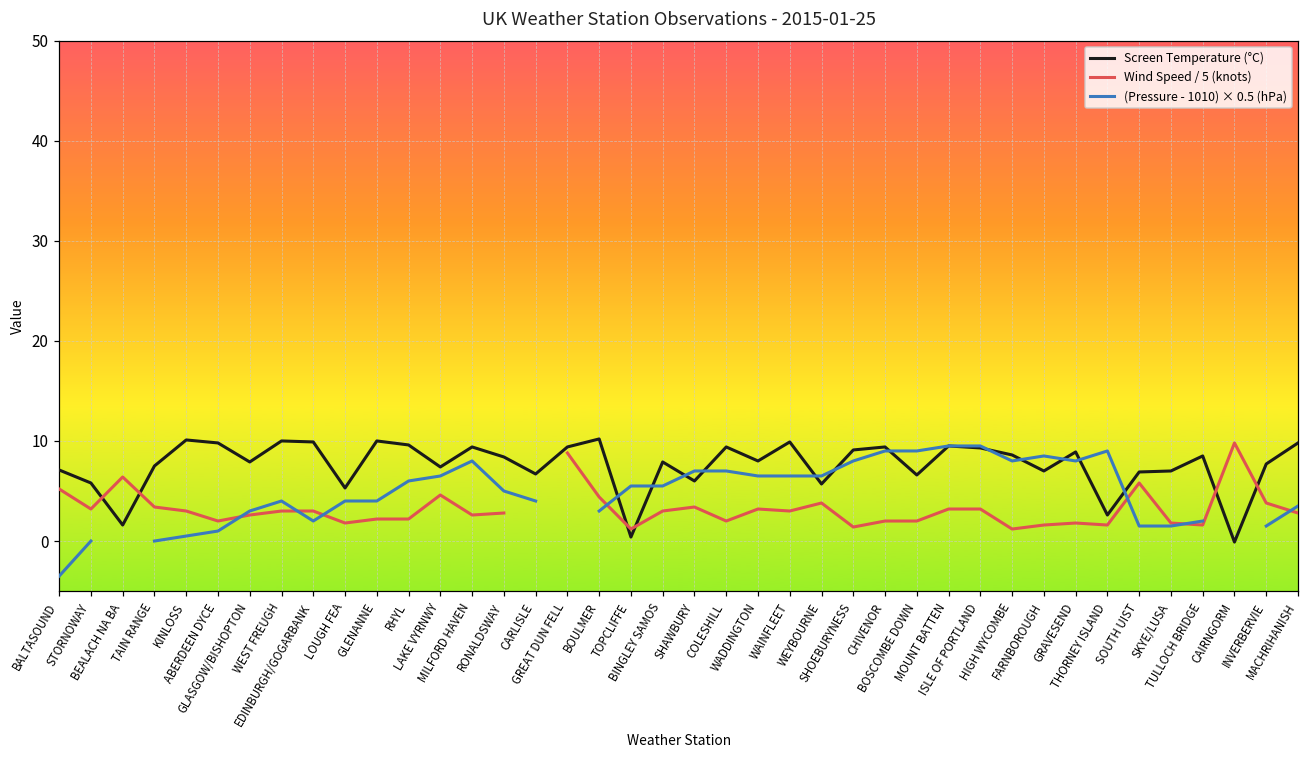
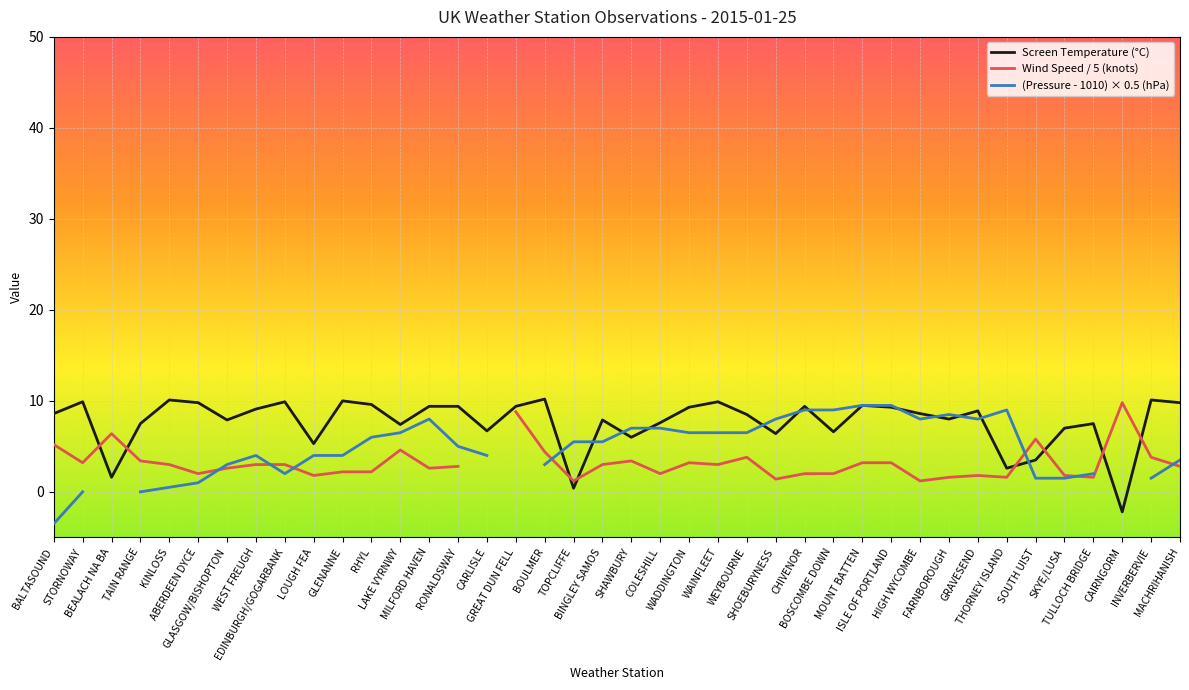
  {
    "Screen Temperature (°C)": {
-     "BALTASOUND": 7,
-     "STORNOWAY": 6,
+     "BALTASOUND": 9,
+     "STORNOWAY": 10,
      "BEALACH NA BA": 2,
      "TAIN RANGE": 8,
      "KINLOSS": 10,
      "ABERDEEN DYCE": 10,
      "GLASGOW/BISHOPTON": 8,
-     "WEST FREUGH": 10,
+     "WEST FREUGH": 9,
      "EDINBURGH/GOGARBANK": 10,
      "LOUGH FEA": 5,
      "GLENANNE": 10,
      "RHYL": 10,
      "LAKE VYRNWY": 7,
      "MILFORD HAVEN": 9,
-     "RONALDSWAY": 8,
+     "RONALDSWAY": 9,
      "CARLISLE": 7,
      "GREAT DUN FELL": 9,
      "BOULMER": 10,
      "TOPCLIFFE": 0,
      "BINGLEY SAMOS": 8,
      "SHAWBURY": 6,
-     "COLESHILL": 9,
-     "WADDINGTON": 8,
+     "COLESHILL": 8,
+     "WADDINGTON": 9,
      "WAINFLEET": 10,
-     "WEYBOURNE": 6,
-     "SHOEBURYNESS": 9,
+     "WEYBOURNE": 9,
+     "SHOEBURYNESS": 6,
      "CHIVENOR": 9,
      "BOSCOMBE DOWN": 7,
      "HIGH WYCOMBE": 9,
-     "FARNBOROUGH": 7,
+     "FARNBOROUGH": 8,
      "GRAVESEND": 9,
      "THORNEY ISLAND": 3,
-     "SOUTH UIST": 7,
+     "SOUTH UIST": 4,
      "SKYE/LUSA": 7,
-     "TULLOCH BRIDGE": 9,
-     "CAIRNGORM": 0,
-     "INVERBERVIE": 8,
+     "TULLOCH BRIDGE": 8,
+     "CAIRNGORM": -2,
+     "INVERBERVIE": 10,
      "MACHRIHANISH": 10
    },
    "Wind Speed / 5 (knots)": {
      "BALTASOUND": 5,
      "STORNOWAY": 3,
      "BEALACH NA BA": 6,
      "TAIN RANGE": 3,
      "KINLOSS": 3,
      "ABERDEEN DYCE": 2,
      "GLASGOW/BISHOPTON": 3,
      "WEST FREUGH": 3,
      "EDINBURGH/GOGARBANK": 3,
      "LOUGH FEA": 2,
      "GLENANNE": 2,
      "RHYL": 2,
      "LAKE VYRNWY": 5,
      "MILFORD HAVEN": 3,
      "RONALDSWAY": 3,
      "GREAT DUN FELL": 9,
      "BOULMER": 4,
      "TOPCLIFFE": 1,
      "BINGLEY SAMOS": 3,
      "SHAWBURY": 3,
      "COLESHILL": 2,
      "WADDINGTON": 3,
      "WAINFLEET": 3,
      "WEYBOURNE": 4,
      "SHOEBURYNESS": 1,
      "CHIVENOR": 2,
      "BOSCOMBE DOWN": 2,
      "MOUNT BATTEN": 3,
      "ISLE OF PORTLAND": 3,
      "HIGH WYCOMBE": 1,
      "FARNBOROUGH": 2,
      "GRAVESEND": 2,
      "THORNEY ISLAND": 2,
      "SOUTH UIST": 6,
      "SKYE/LUSA": 2,
      "TULLOCH BRIDGE": 2,
      "CAIRNGORM": 10,
      "INVERBERVIE": 4,
      "MACHRIHANISH": 3
    },
    "(Pressure - 1010) × 0.5 (hPa)": {
      "BALTASOUND": -4,
      "STORNOWAY": 0,
      "TAIN RANGE": 0,
      "KINLOSS": 1,
      "ABERDEEN DYCE": 1,
      "GLASGOW/BISHOPTON": 3,
      "WEST FREUGH": 4,
      "EDINBURGH/GOGARBANK": 2,
      "LOUGH FEA": 4,
      "GLENANNE": 4,
      "RHYL": 6,
      "LAKE VYRNWY": 7,
      "MILFORD HAVEN": 8,
      "RONALDSWAY": 5,
      "CARLISLE": 4,
      "BOULMER": 3,
      "TOPCLIFFE": 6,
      "BINGLEY SAMOS": 6,
      "SHAWBURY": 7,
      "COLESHILL": 7,
      "WADDINGTON": 7,
      "WAINFLEET": 7,
      "WEYBOURNE": 7,
      "SHOEBURYNESS": 8,
      "CHIVENOR": 9,
      "BOSCOMBE DOWN": 9,
      "HIGH WYCOMBE": 8,
      "FARNBOROUGH": 9,
      "GRAVESEND": 8,
      "THORNEY ISLAND": 9,
      "SOUTH UIST": 2,
      "SKYE/LUSA": 2,
      "TULLOCH BRIDGE": 2,
      "INVERBERVIE": 2,
      "MACHRIHANISH": 4
    }
  }
